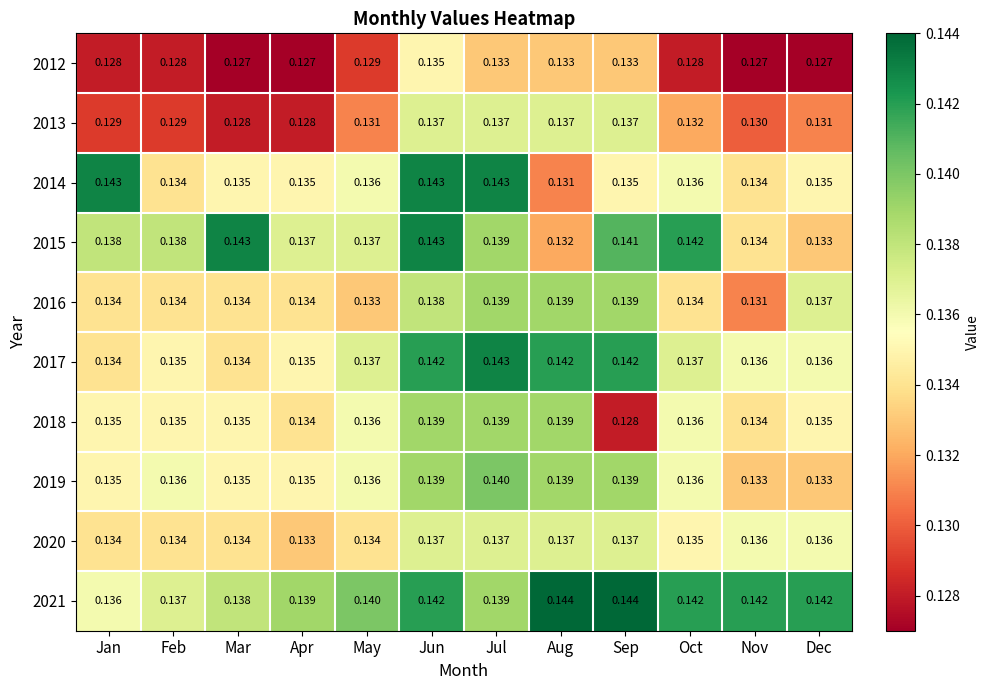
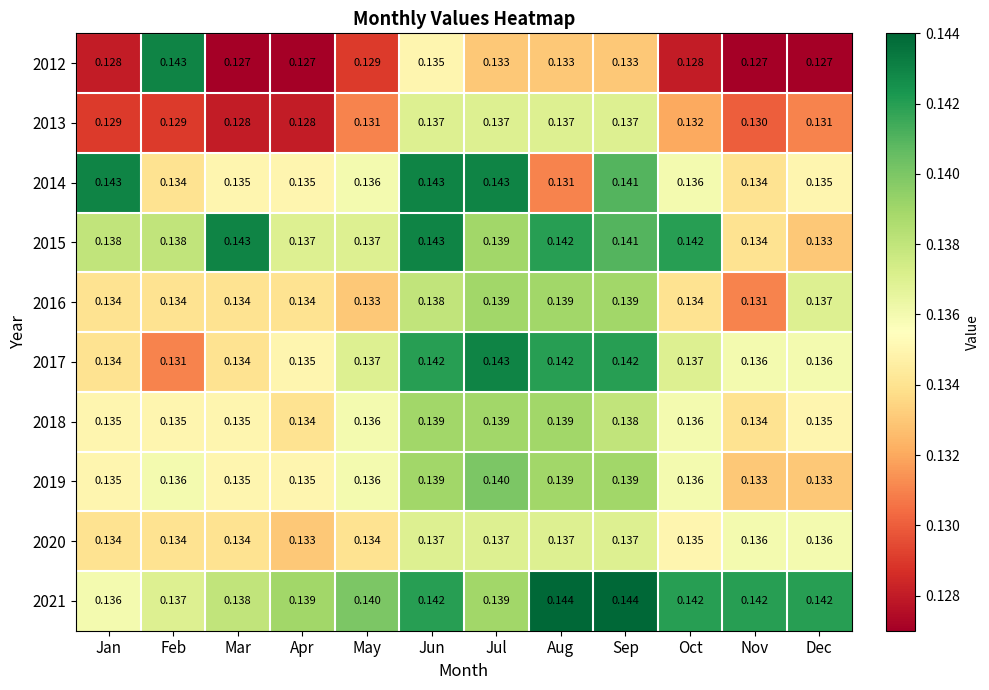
  {
    "2012": {
      "Jan": 0.128,
-     "Feb": 0.128,
+     "Feb": 0.143,
      "Mar": 0.127,
      "Apr": 0.127,
      "May": 0.129,
      "Jun": 0.135,
      "Jul": 0.133,
      "Aug": 0.133,
      "Sep": 0.133,
      "Oct": 0.128,
      "Nov": 0.127,
      "Dec": 0.127
    },
    "2013": {
      "Jan": 0.129,
      "Feb": 0.129,
      "Mar": 0.128,
      "Apr": 0.128,
      "May": 0.131,
      "Jun": 0.137,
      "Jul": 0.137,
      "Aug": 0.137,
      "Sep": 0.137,
      "Oct": 0.132,
      "Nov": 0.130,
      "Dec": 0.131
    },
    "2014": {
      "Jan": 0.143,
      "Feb": 0.134,
      "Mar": 0.135,
      "Apr": 0.135,
      "May": 0.136,
      "Jun": 0.143,
      "Jul": 0.143,
      "Aug": 0.131,
-     "Sep": 0.135,
+     "Sep": 0.141,
      "Oct": 0.136,
      "Nov": 0.134,
      "Dec": 0.135
    },
    "2015": {
      "Jan": 0.138,
      "Feb": 0.138,
      "Mar": 0.143,
      "Apr": 0.137,
      "May": 0.137,
      "Jun": 0.143,
      "Jul": 0.139,
-     "Aug": 0.132,
+     "Aug": 0.142,
      "Sep": 0.141,
      "Oct": 0.142,
      "Nov": 0.134,
      "Dec": 0.133
    },
    "2016": {
      "Jan": 0.134,
      "Feb": 0.134,
      "Mar": 0.134,
      "Apr": 0.134,
      "May": 0.133,
      "Jun": 0.138,
      "Jul": 0.139,
      "Aug": 0.139,
      "Sep": 0.139,
      "Oct": 0.134,
      "Nov": 0.131,
      "Dec": 0.137
    },
    "2017": {
      "Jan": 0.134,
-     "Feb": 0.135,
+     "Feb": 0.131,
      "Mar": 0.134,
      "Apr": 0.135,
      "May": 0.137,
      "Jun": 0.142,
      "Jul": 0.143,
      "Aug": 0.142,
      "Sep": 0.142,
      "Oct": 0.137,
      "Nov": 0.136,
      "Dec": 0.136
    },
    "2018": {
      "Jan": 0.135,
      "Feb": 0.135,
      "Mar": 0.135,
      "Apr": 0.134,
      "May": 0.136,
      "Jun": 0.139,
      "Jul": 0.139,
      "Aug": 0.139,
-     "Sep": 0.128,
+     "Sep": 0.138,
      "Oct": 0.136,
      "Nov": 0.134,
      "Dec": 0.135
    },
    "2019": {
      "Jan": 0.135,
      "Feb": 0.136,
      "Mar": 0.135,
      "Apr": 0.135,
      "May": 0.136,
      "Jun": 0.139,
      "Jul": 0.140,
      "Aug": 0.139,
      "Sep": 0.139,
      "Oct": 0.136,
      "Nov": 0.133,
      "Dec": 0.133
    },
    "2020": {
      "Jan": 0.134,
      "Feb": 0.134,
      "Mar": 0.134,
      "Apr": 0.133,
      "May": 0.134,
      "Jun": 0.137,
      "Jul": 0.137,
      "Aug": 0.137,
      "Sep": 0.137,
      "Oct": 0.135,
      "Nov": 0.136,
      "Dec": 0.136
    },
    "2021": {
      "Jan": 0.136,
      "Feb": 0.137,
      "Mar": 0.138,
      "Apr": 0.139,
      "May": 0.140,
      "Jun": 0.142,
      "Jul": 0.139,
      "Aug": 0.144,
      "Sep": 0.144,
      "Oct": 0.142,
      "Nov": 0.142,
      "Dec": 0.142
    }
  }
